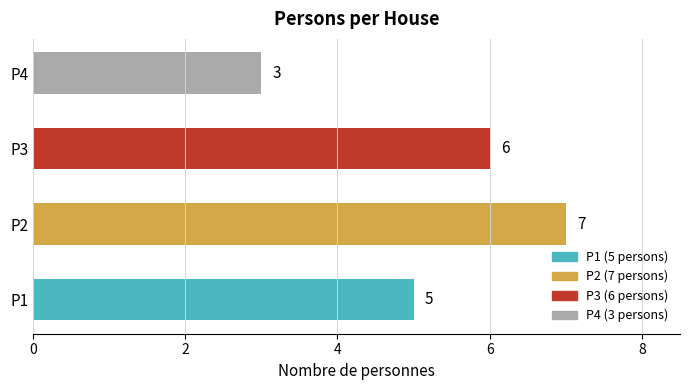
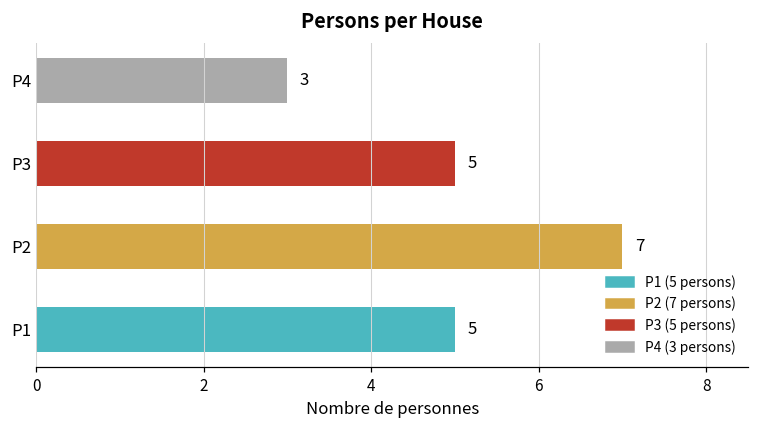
  {
    "P4": 3,
-   "P3": 6,
+   "P3": 5,
    "P2": 7,
    "P1": 5
  }
